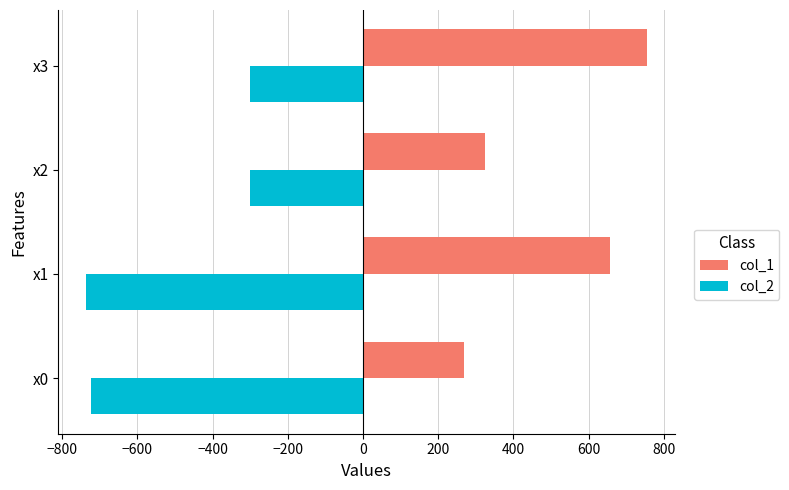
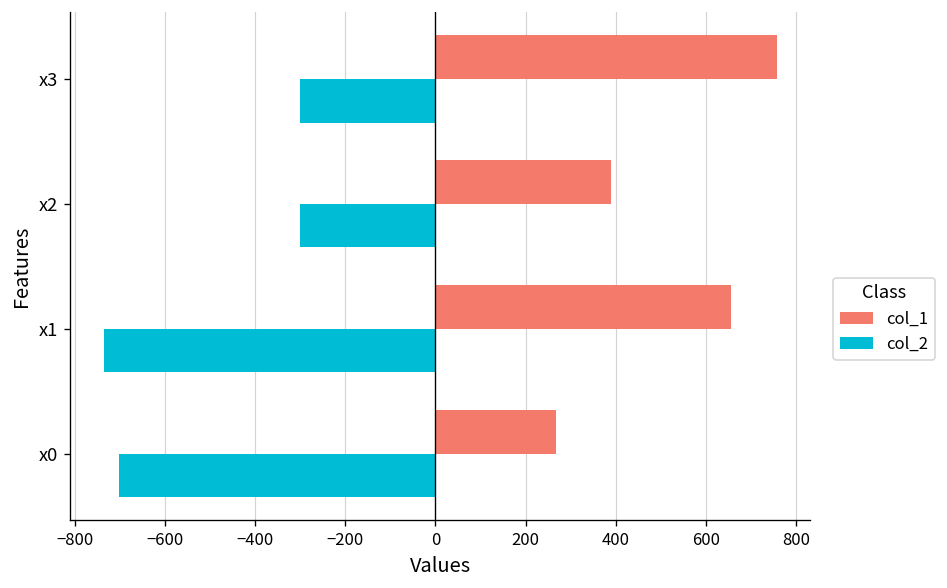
  {
    "col_1": {
      "x3": 760,
-     "x2": 330,
+     "x2": 390,
      "x1": 660,
      "x0": 270
    },
    "col_2": {
      "x3": -300,
      "x2": -300,
      "x1": -740,
-     "x0": -720
+     "x0": -700
    }
  }
